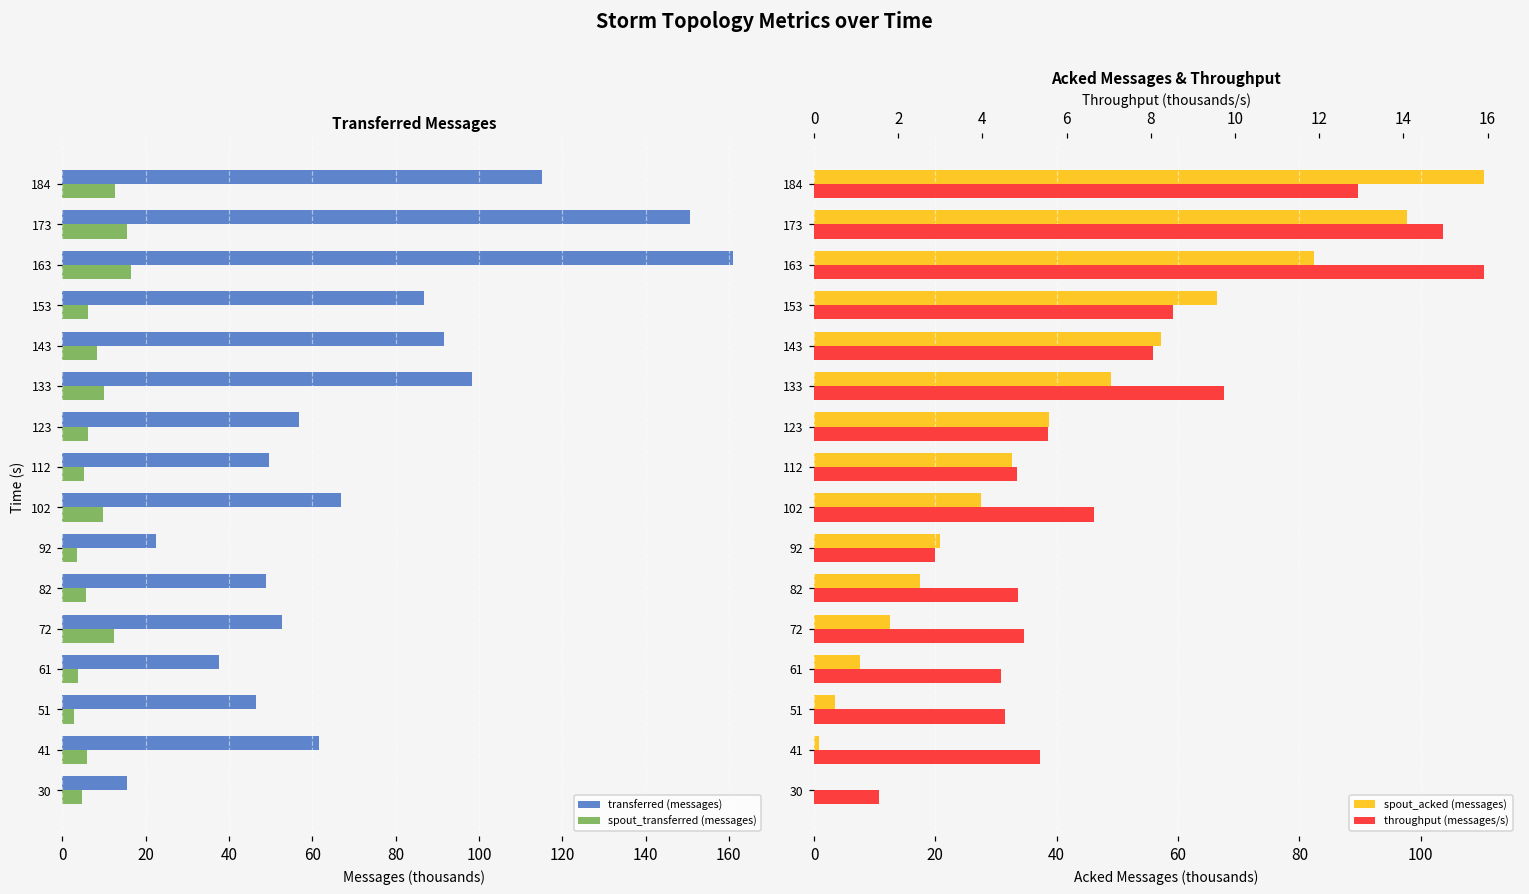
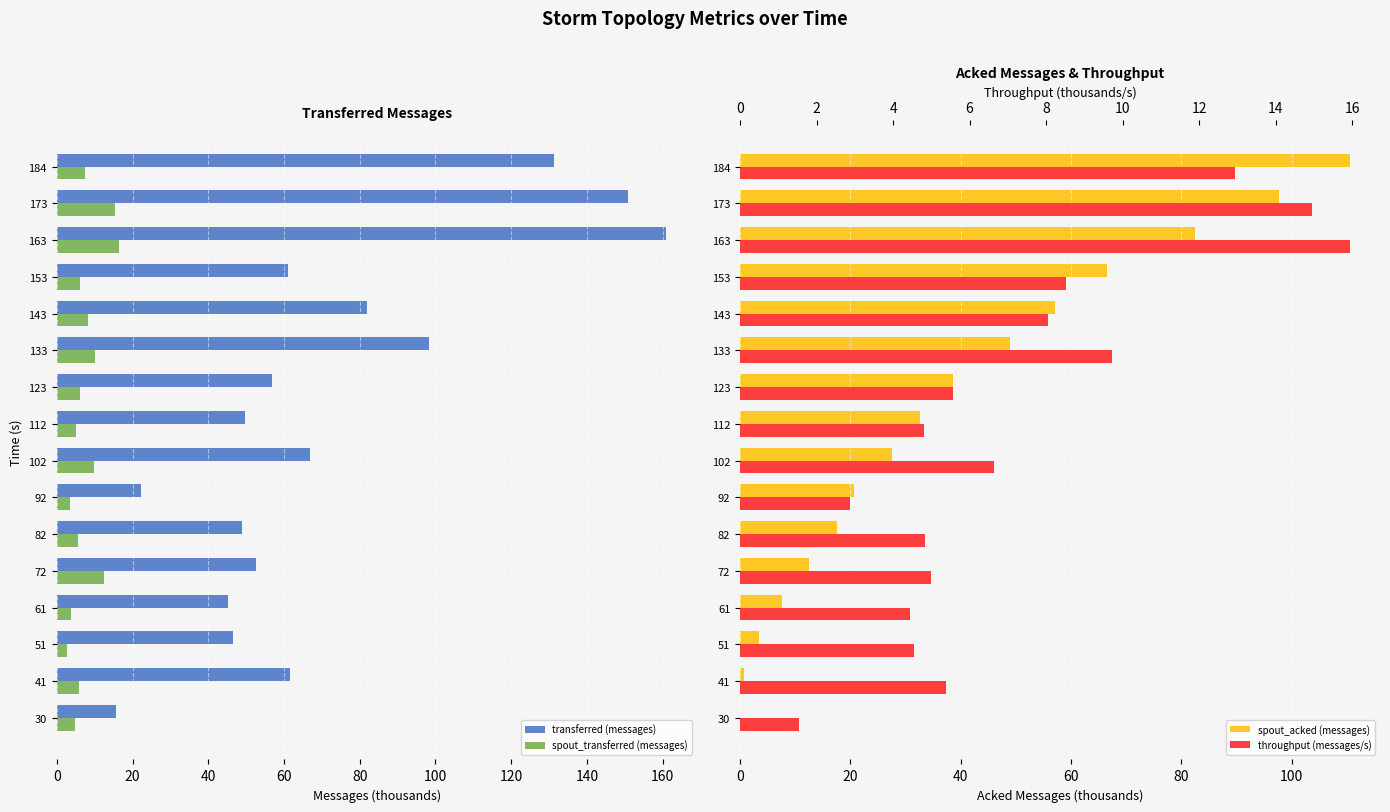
  {
    "Transferred Messages": {
      "transferred (messages)": {
-       "184": 115,
+       "184": 131,
        "173": 151,
        "163": 161,
-       "153": 87,
-       "143": 92,
+       "153": 61,
+       "143": 82,
        "133": 98,
        "123": 57,
        "112": 50,
        "102": 67,
        "92": 22,
        "82": 49,
        "72": 53,
-       "61": 37,
+       "61": 45,
        "51": 46,
        "41": 62,
        "30": 16
      },
      "spout_transferred (messages)": {
-       "184": 13,
+       "184": 7,
        "173": 15,
        "163": 16,
        "153": 6,
        "143": 8,
        "133": 10,
        "123": 6,
        "112": 5,
        "102": 10,
        "92": 3,
        "82": 6,
        "72": 12,
        "61": 4,
        "51": 3,
        "41": 6,
        "30": 5
      }
    }
  }
